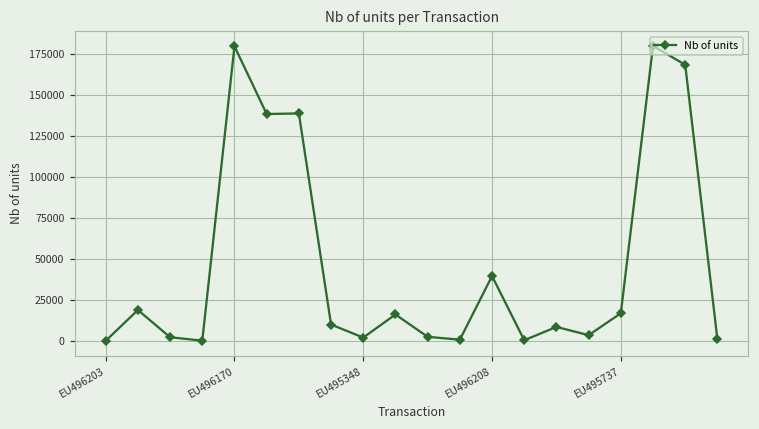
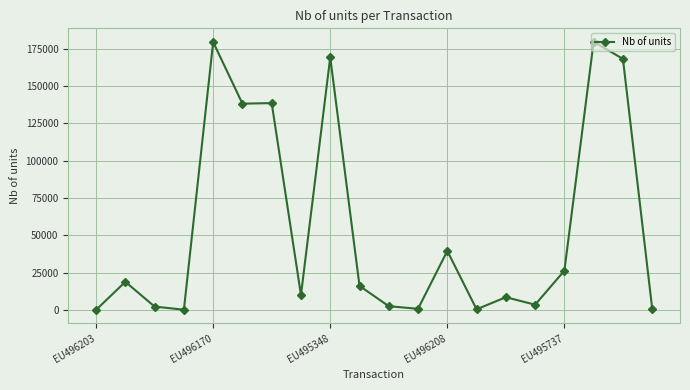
  {
    "EU496203": 0,
    "EU496170": 180000,
-   "EU495348": 2000,
+   "EU495348": 169000,
    "EU496208": 40000,
-   "EU495737": 17000
+   "EU495737": 26000
  }
